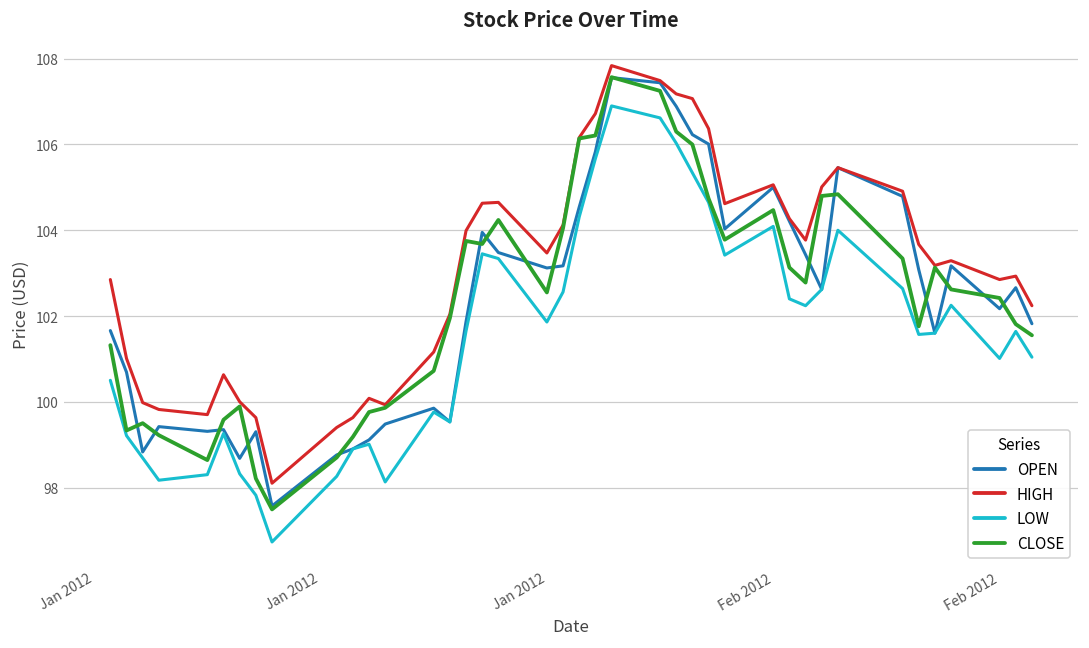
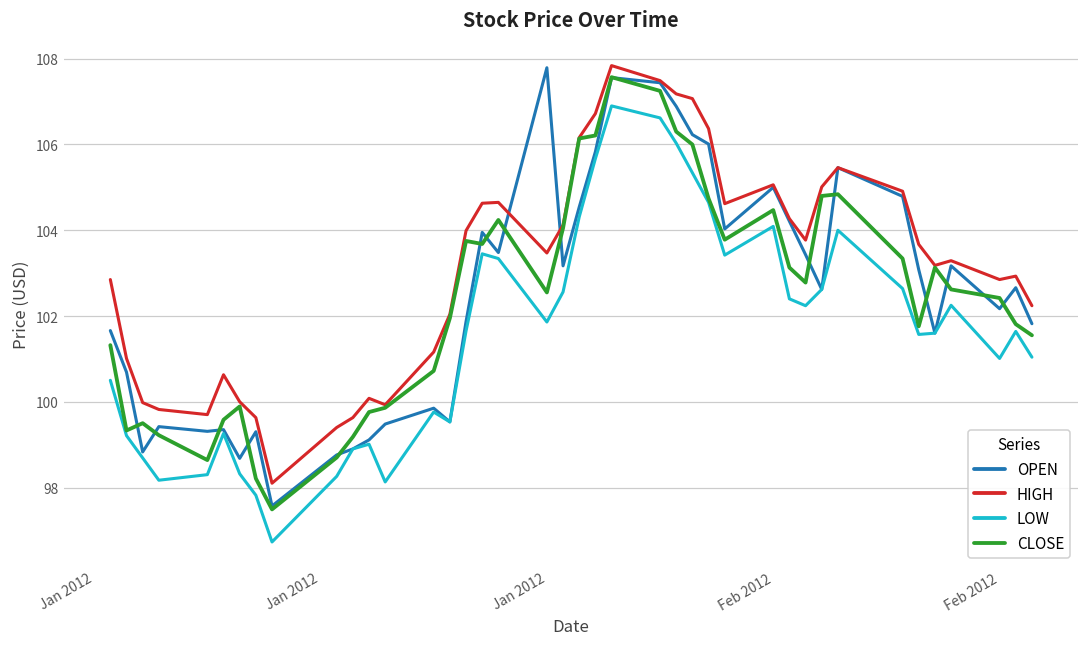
  {
    "OPEN": {
-     "Jan 2012": 103.1
+     "Jan 2012": 107.8
    },
    "HIGH": {
      "Jan 2012": 103.5
    },
    "LOW": {
      "Jan 2012": 101.9
    },
    "CLOSE": {
      "Jan 2012": 102.6
    }
  }
